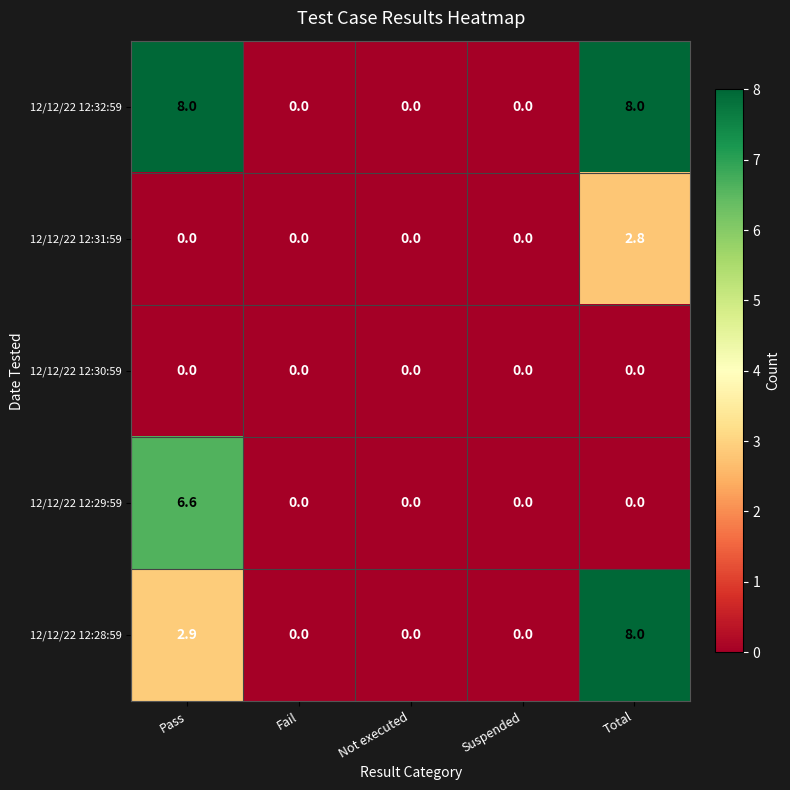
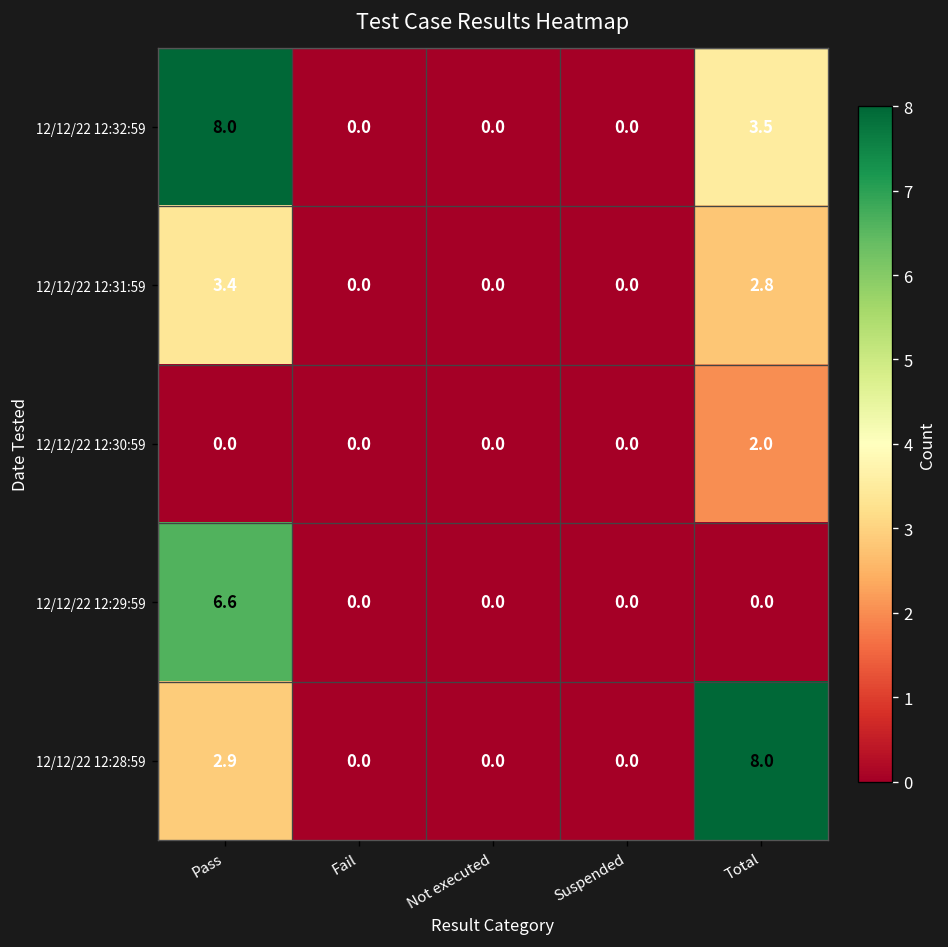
  {
    "12/12/22 12:32:59": {
      "Pass": 8.0,
      "Fail": 0.0,
      "Not executed": 0.0,
      "Suspended": 0.0,
-     "Total": 8.0
+     "Total": 3.5
    },
    "12/12/22 12:31:59": {
-     "Pass": 0.0,
+     "Pass": 3.4,
      "Fail": 0.0,
      "Not executed": 0.0,
      "Suspended": 0.0,
      "Total": 2.8
    },
    "12/12/22 12:30:59": {
      "Pass": 0.0,
      "Fail": 0.0,
      "Not executed": 0.0,
      "Suspended": 0.0,
-     "Total": 0.0
+     "Total": 2.0
    },
    "12/12/22 12:29:59": {
      "Pass": 6.6,
      "Fail": 0.0,
      "Not executed": 0.0,
      "Suspended": 0.0,
      "Total": 0.0
    },
    "12/12/22 12:28:59": {
      "Pass": 2.9,
      "Fail": 0.0,
      "Not executed": 0.0,
      "Suspended": 0.0,
      "Total": 8.0
    }
  }
